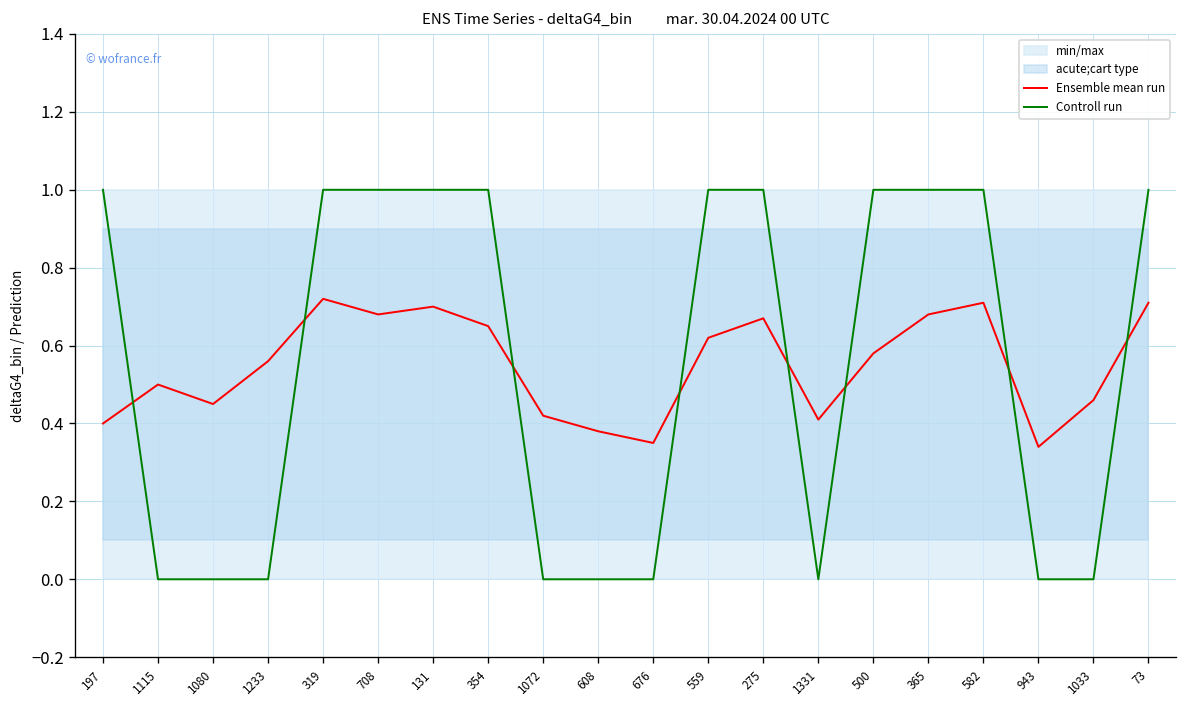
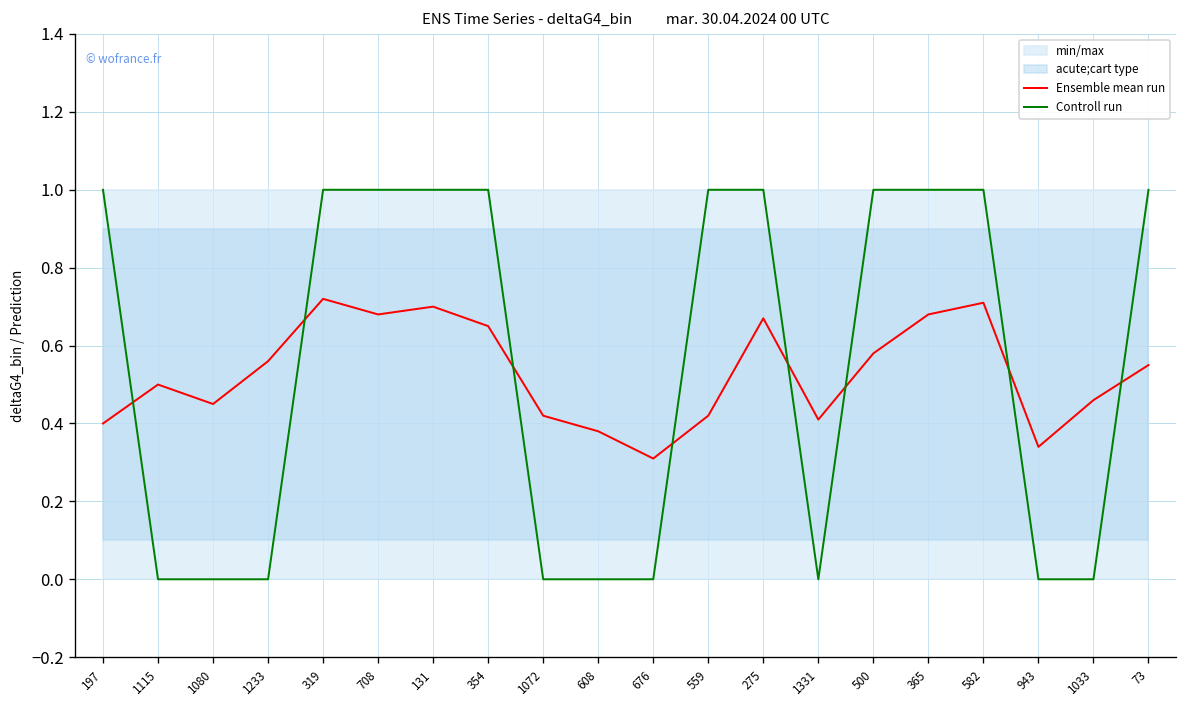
  {
    "Ensemble mean run": {
      "197": 0.40,
      "1115": 0.50,
      "1080": 0.45,
      "1233": 0.56,
      "319": 0.72,
      "708": 0.68,
      "131": 0.70,
      "354": 0.65,
      "1072": 0.42,
      "608": 0.38,
-     "676": 0.35,
-     "559": 0.62,
+     "676": 0.31,
+     "559": 0.42,
      "275": 0.67,
      "1331": 0.41,
      "500": 0.58,
      "365": 0.68,
      "582": 0.71,
      "943": 0.34,
      "1033": 0.46,
-     "73": 0.71
+     "73": 0.55
    },
    "Controll run": {
      "1115": 0.00,
      "1080": 0.00,
      "1233": 0.00,
      "1072": 0.00,
      "608": 0.00,
      "676": 0.00,
      "1331": 0.00,
      "943": 0.00,
      "1033": 0.00
    }
  }
